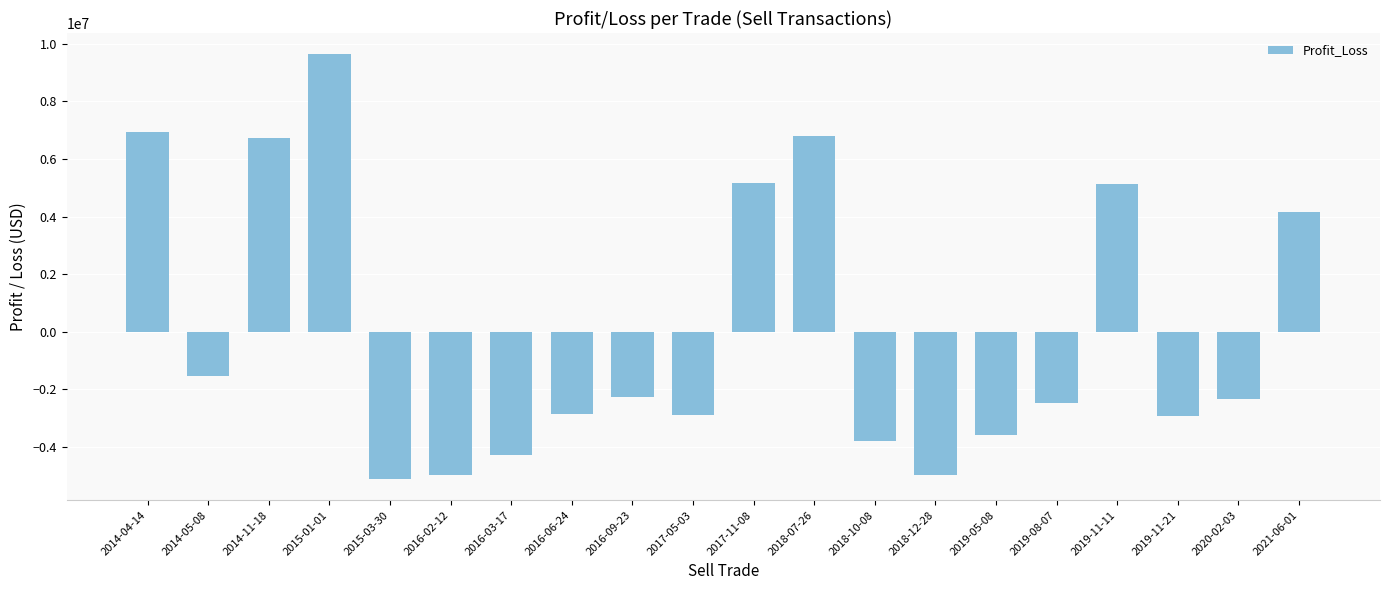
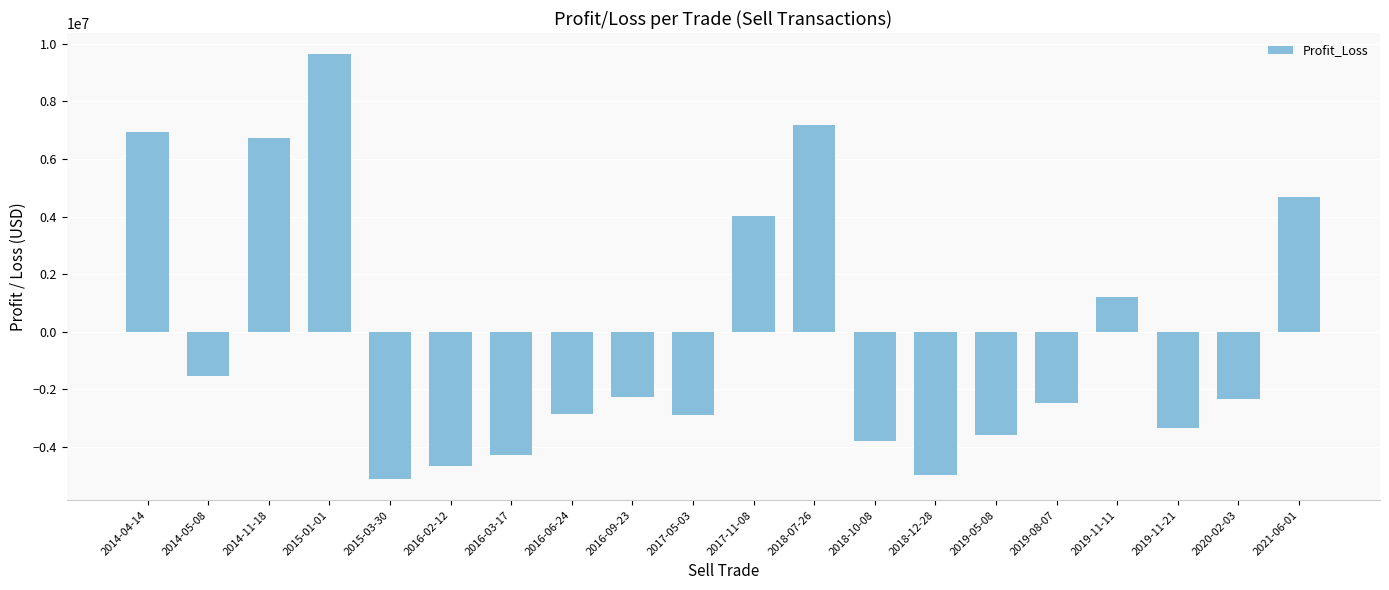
  {
    "2014-04-14": 6900000,
    "2014-05-08": -1500000,
    "2014-11-18": 6700000,
    "2015-01-01": 9600000,
    "2015-03-30": -5100000,
-   "2016-02-12": -5000000,
+   "2016-02-12": -4700000,
    "2016-03-17": -4300000,
    "2016-06-24": -2800000,
    "2016-09-23": -2300000,
    "2017-05-03": -2900000,
-   "2017-11-08": 5200000,
-   "2018-07-26": 6800000,
+   "2017-11-08": 4000000,
+   "2018-07-26": 7200000,
    "2018-10-08": -3800000,
    "2018-12-28": -5000000,
    "2019-05-08": -3600000,
    "2019-08-07": -2500000,
-   "2019-11-11": 5100000,
-   "2019-11-21": -2900000,
+   "2019-11-11": 1200000,
+   "2019-11-21": -3300000,
    "2020-02-03": -2300000,
-   "2021-06-01": 4200000
+   "2021-06-01": 4700000
  }
